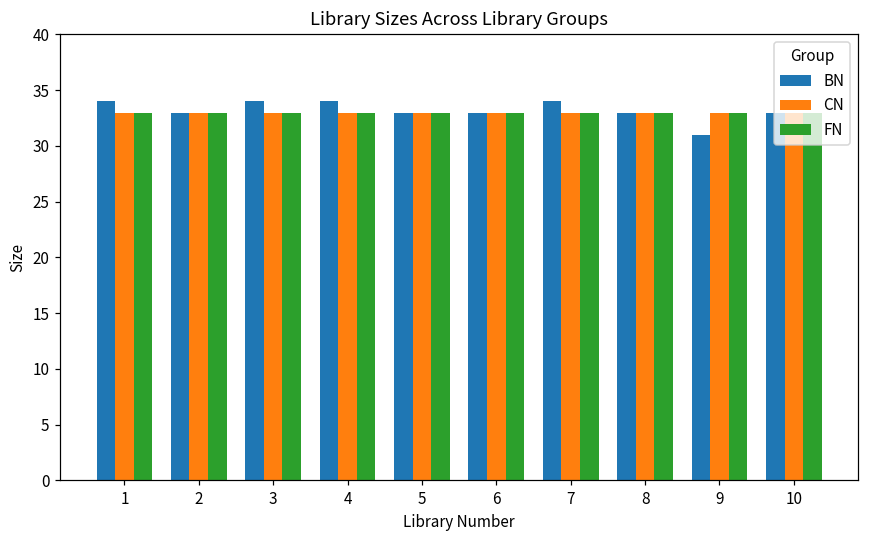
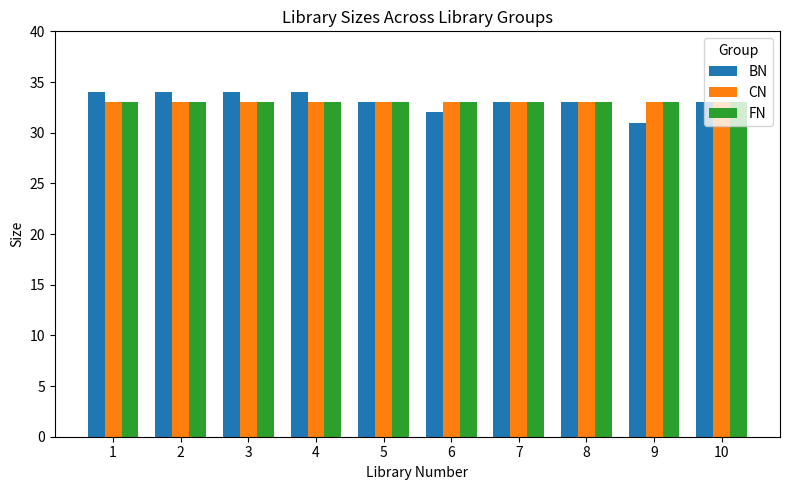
  {
    "BN": {
      "1": 34,
-     "2": 33,
+     "2": 34,
      "3": 34,
      "4": 34,
      "5": 33,
-     "6": 33,
-     "7": 34,
+     "6": 32,
+     "7": 33,
      "8": 33,
      "9": 31
    },
    "CN": {
      "1": 33,
      "2": 33,
      "3": 33,
      "4": 33,
      "5": 33,
      "6": 33,
      "7": 33,
      "8": 33,
      "9": 33
    },
    "FN": {
      "1": 33,
      "2": 33,
      "3": 33,
      "4": 33,
      "5": 33,
      "6": 33,
      "7": 33,
      "8": 33,
      "9": 33
    }
  }
